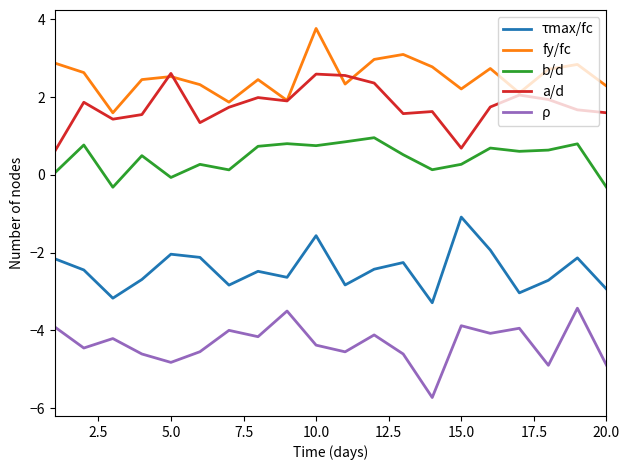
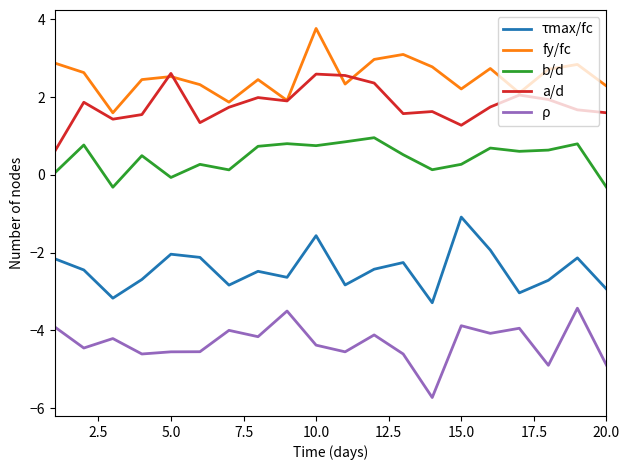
  {
    "τmax/fc": {
      "5.0": -2.0,
      "10.0": -1.6,
      "15.0": -1.1,
      "20.0": -2.9
    },
    "fy/fc": {
      "5.0": 2.5,
      "10.0": 3.8,
      "15.0": 2.2,
      "20.0": 2.3
    },
    "b/d": {
      "5.0": -0.1,
      "10.0": 0.7,
      "15.0": 0.3,
      "20.0": -0.3
    },
    "a/d": {
      "5.0": 2.6,
      "10.0": 2.6,
-     "15.0": 0.7,
+     "15.0": 1.3,
      "20.0": 1.6
    },
    "ρ": {
-     "5.0": -4.8,
+     "5.0": -4.5,
      "10.0": -4.4,
      "15.0": -3.9,
      "20.0": -4.9
    }
  }
